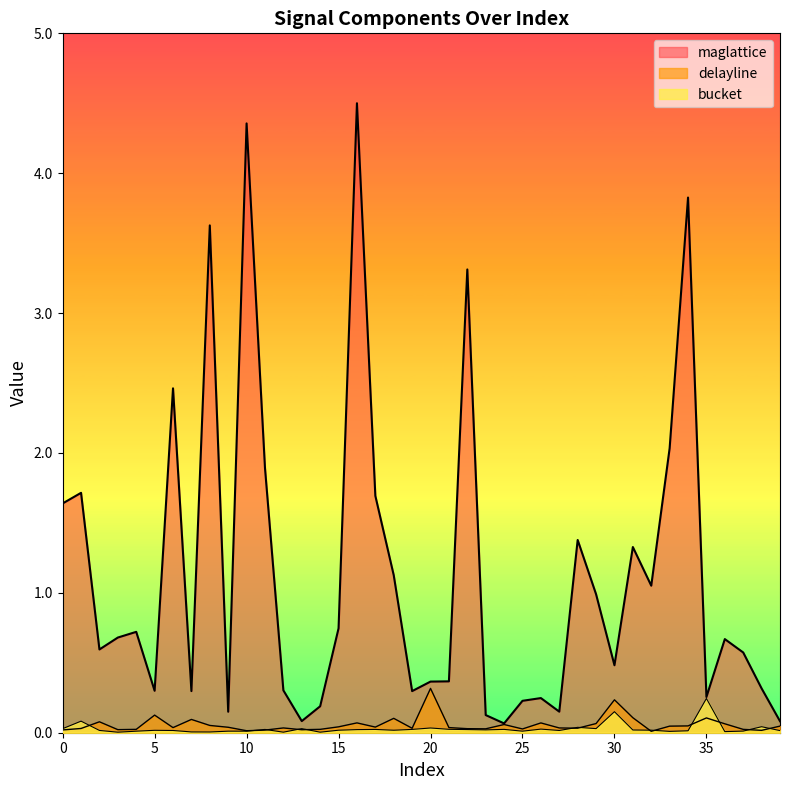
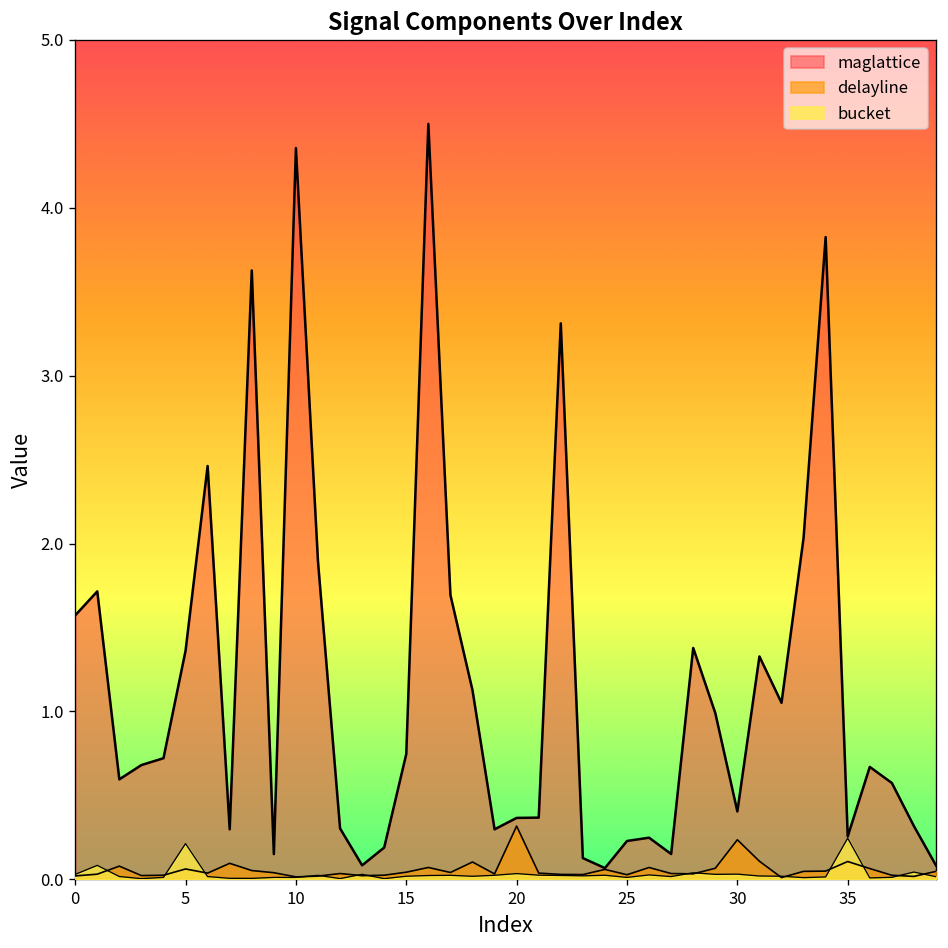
  {
    "maglattice": {
-     "0": 1.64,
-     "5": 0.30,
+     "0": 1.57,
+     "5": 1.36,
      "10": 4.36,
      "15": 0.75,
      "20": 0.37,
      "25": 0.23,
-     "30": 0.48
+     "30": 0.40
    },
    "delayline": {
-     "5": 0.13,
+     "5": 0.06,
      "15": 0.04,
      "20": 0.32,
      "30": 0.24,
      "35": 0.11
    },
    "bucket": {
-     "5": 0.02,
+     "5": 0.21,
      "15": 0.02,
      "20": 0.03,
-     "30": 0.15
+     "30": 0.03
    }
  }
